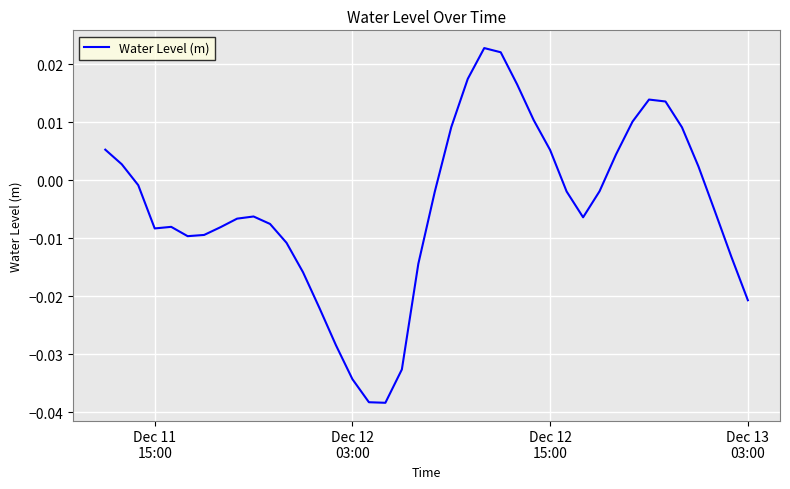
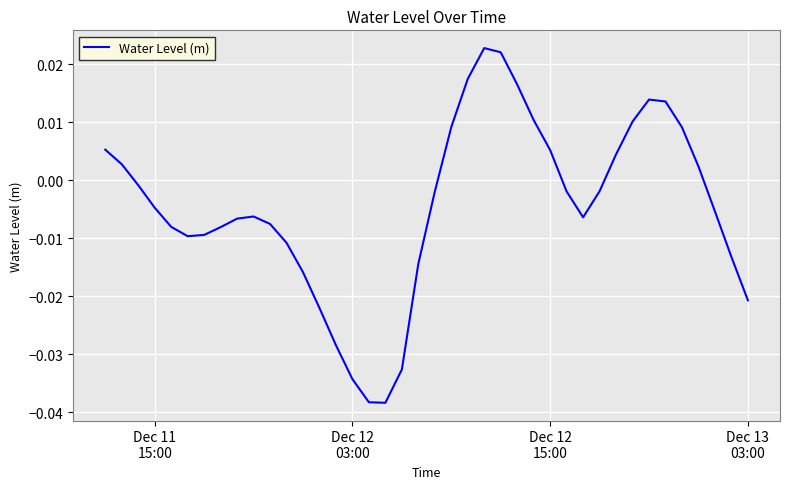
  {
-   "Dec 11 15:00": -0.008,
+   "Dec 11 15:00": -0.005,
    "Dec 12 03:00": -0.034,
    "Dec 12 15:00": 0.005,
    "Dec 13 03:00": -0.021
  }
